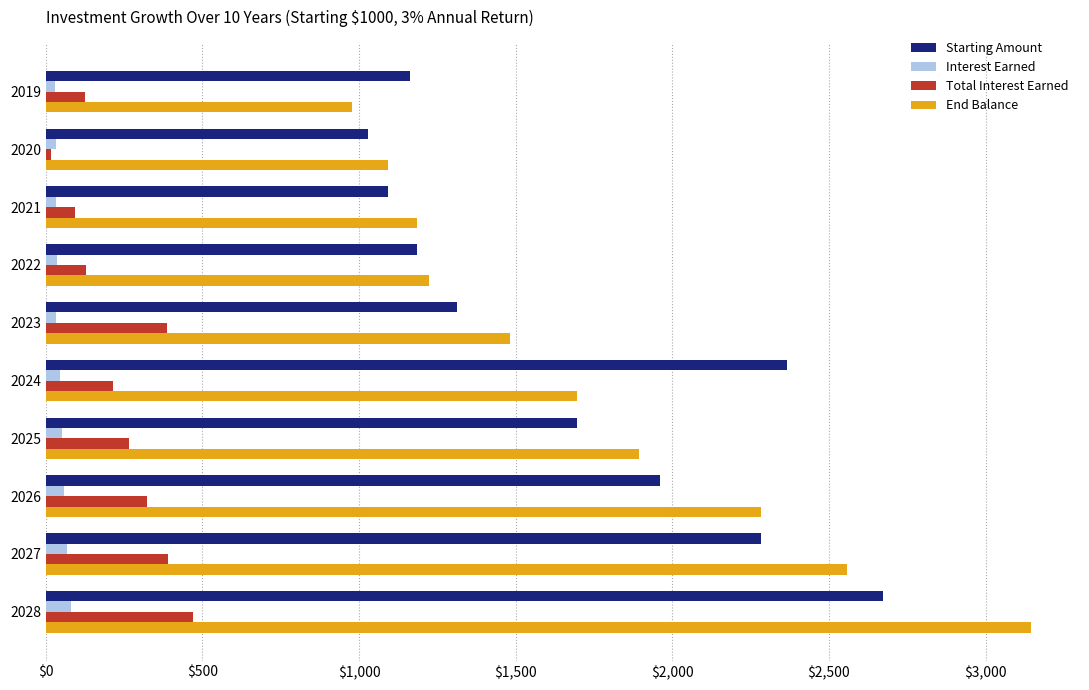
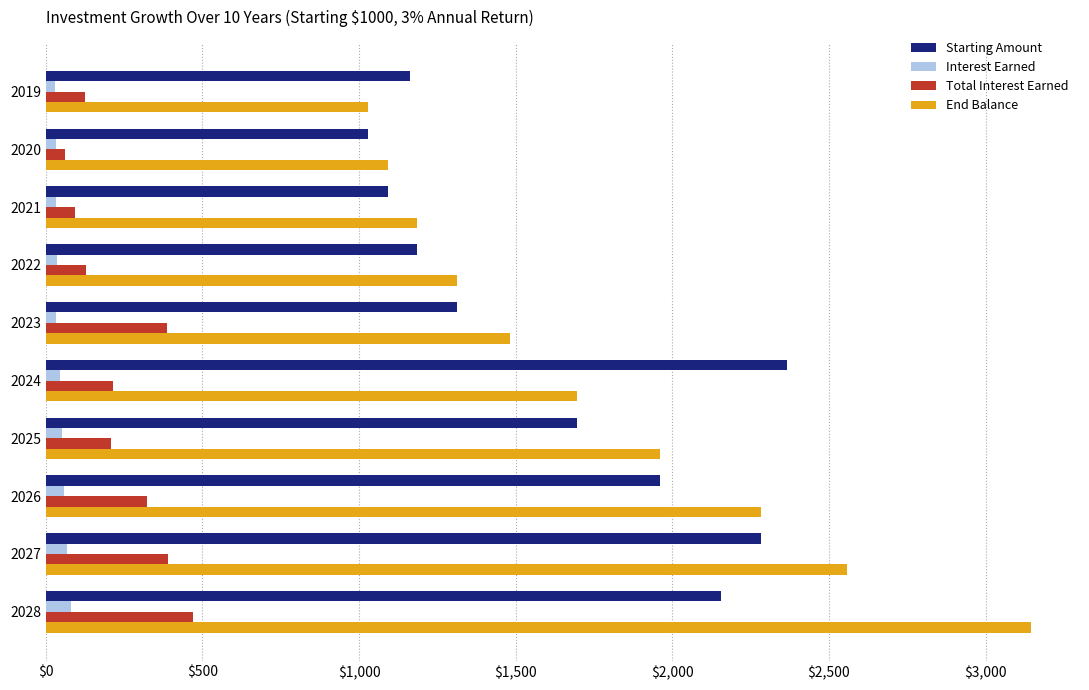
  {
    "Starting Amount": {
      "2019": "$1,160",
      "2020": "$1,030",
      "2021": "$1,090",
      "2022": "$1,180",
      "2023": "$1,310",
      "2024": "$2,370",
      "2025": "$1,700",
      "2026": "$1,960",
      "2027": "$2,280",
-     "2028": "$2,670"
+     "2028": "$2,160"
    },
    "Interest Earned": {
      "2019": "$30",
      "2020": "$30",
      "2021": "$30",
      "2022": "$40",
      "2023": "$30",
      "2024": "$40",
      "2025": "$50",
      "2026": "$60",
      "2027": "$70",
      "2028": "$80"
    },
    "Total Interest Earned": {
      "2019": "$130",
-     "2020": "$20",
+     "2020": "$60",
      "2021": "$90",
      "2022": "$130",
      "2023": "$390",
      "2024": "$210",
-     "2025": "$260",
+     "2025": "$210",
      "2026": "$320",
      "2027": "$390",
      "2028": "$470"
    },
    "End Balance": {
-     "2019": "$980",
+     "2019": "$1,030",
      "2020": "$1,090",
      "2021": "$1,180",
-     "2022": "$1,220",
+     "2022": "$1,310",
      "2023": "$1,480",
      "2024": "$1,700",
-     "2025": "$1,890",
+     "2025": "$1,960",
      "2026": "$2,280",
      "2027": "$2,560",
      "2028": "$3,140"
    }
  }
